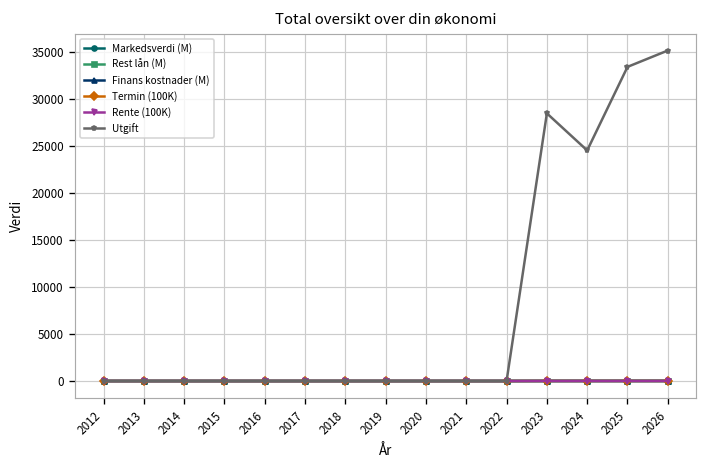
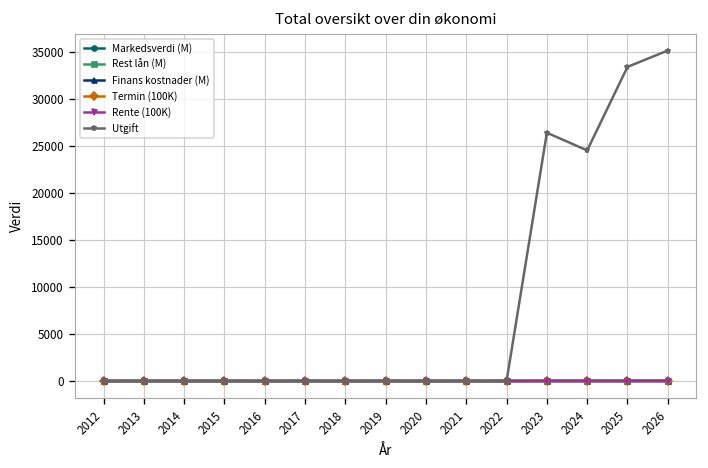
  {
    "Utgift": {
-     "2023": 28000,
+     "2023": 26000,
      "2024": 25000,
      "2025": 33000,
      "2026": 35000
    }
  }
